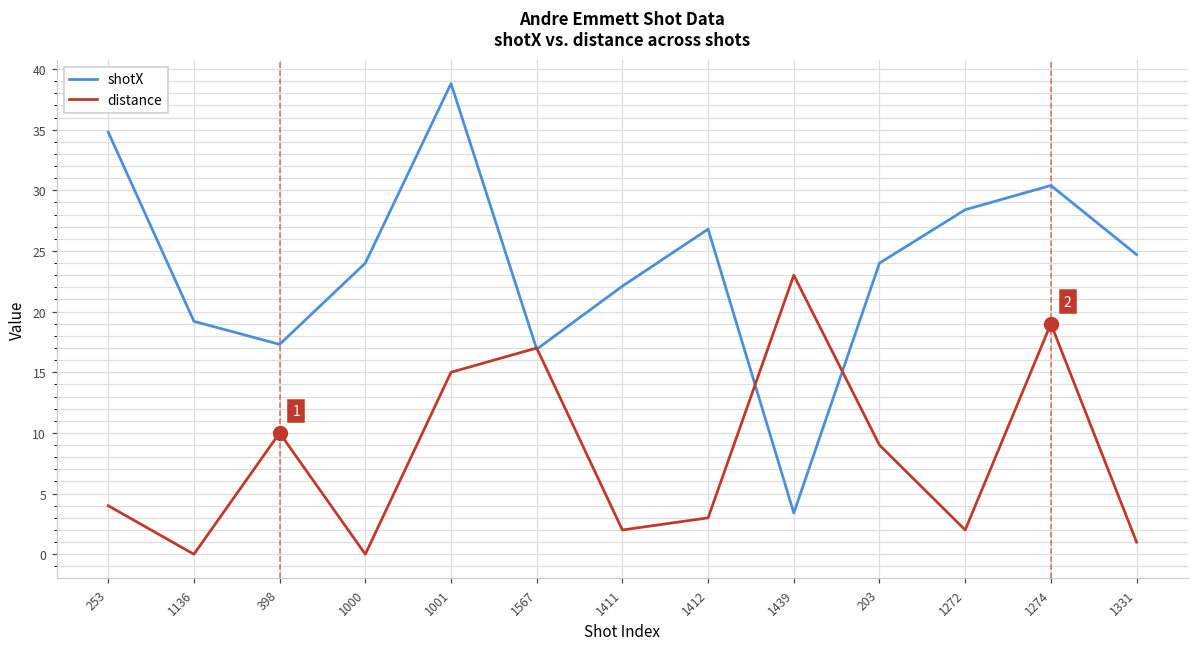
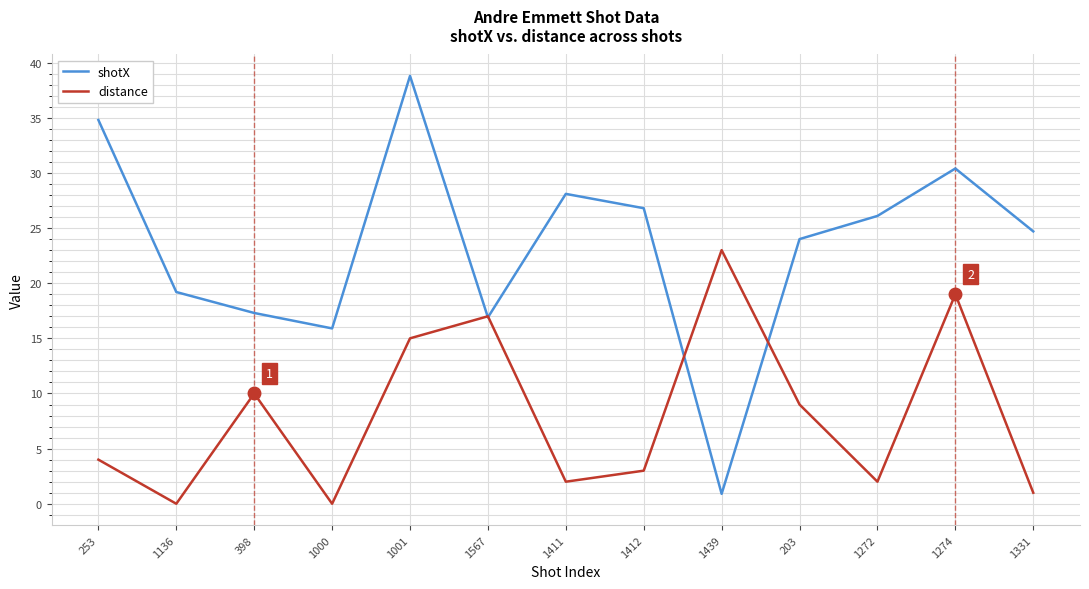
  {
    "shotX": {
      "253": 34.8,
      "1136": 19.2,
      "398": 17.3,
-     "1000": 24.0,
+     "1000": 15.9,
      "1001": 38.8,
-     "1411": 22.1,
+     "1411": 28.1,
      "1412": 26.8,
-     "1439": 3.4,
+     "1439": 0.9,
      "203": 24.0,
-     "1272": 28.4,
+     "1272": 26.1,
      "1274": 30.4,
      "1331": 24.7
    }
  }
